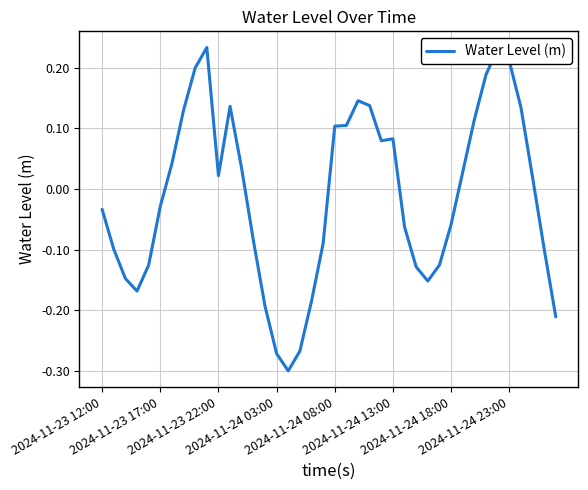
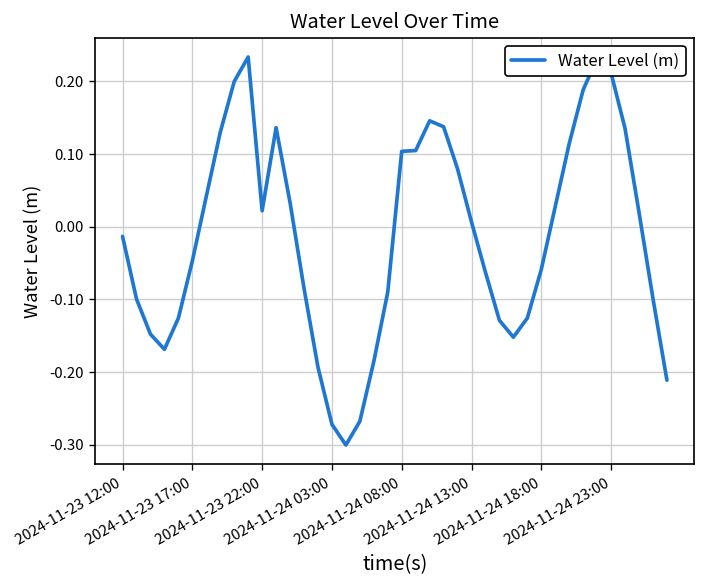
  {
-   "2024-11-23 12:00": -0.03,
-   "2024-11-23 17:00": -0.03,
+   "2024-11-23 12:00": -0.01,
+   "2024-11-23 17:00": -0.05,
    "2024-11-23 22:00": 0.02,
    "2024-11-24 03:00": -0.27,
    "2024-11-24 08:00": 0.10,
-   "2024-11-24 13:00": 0.08,
+   "2024-11-24 13:00": 0.01,
    "2024-11-24 18:00": -0.06
  }
